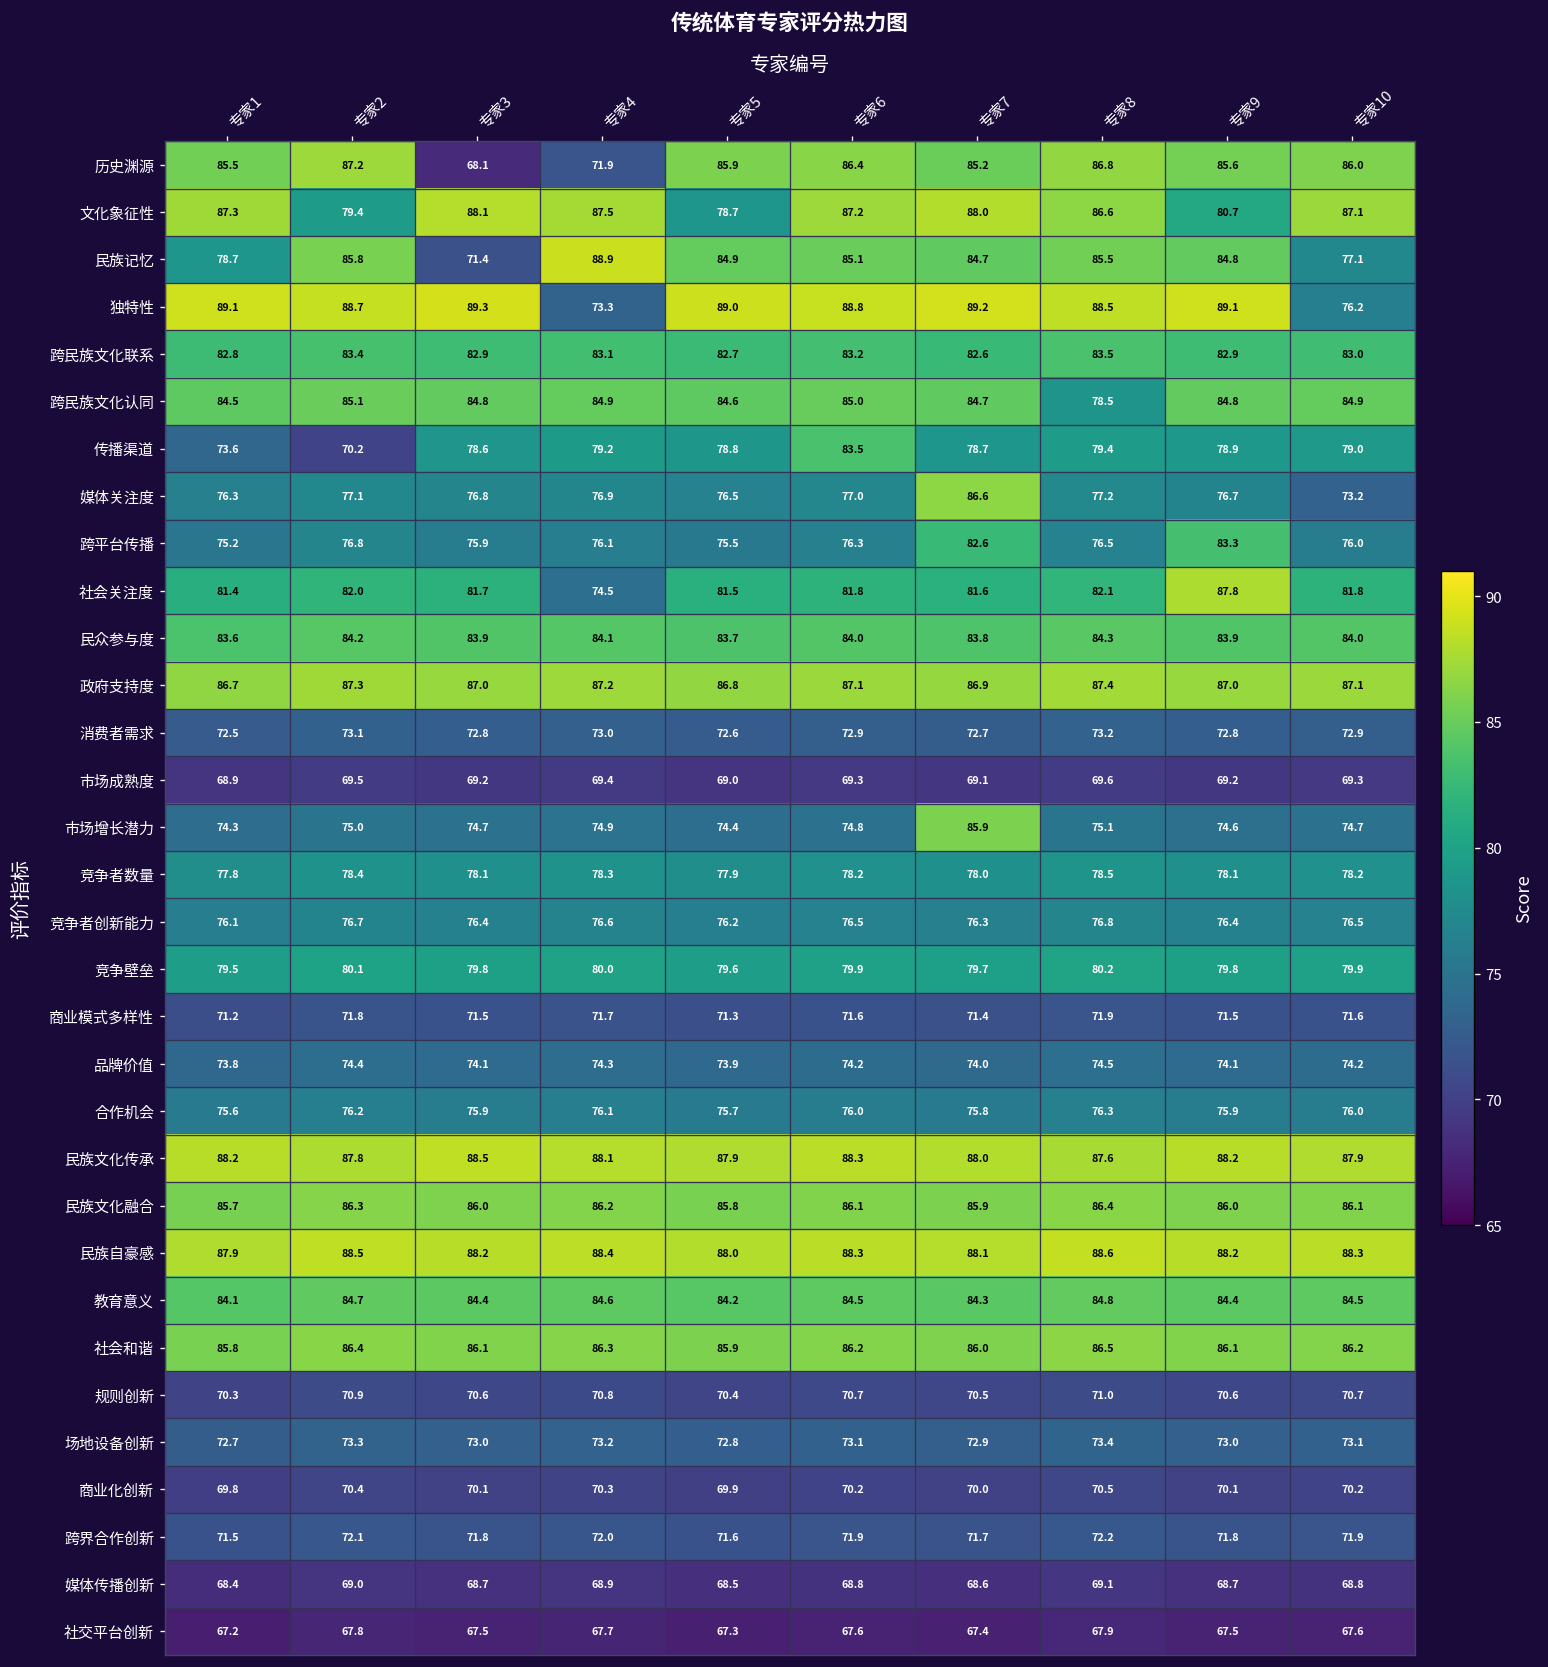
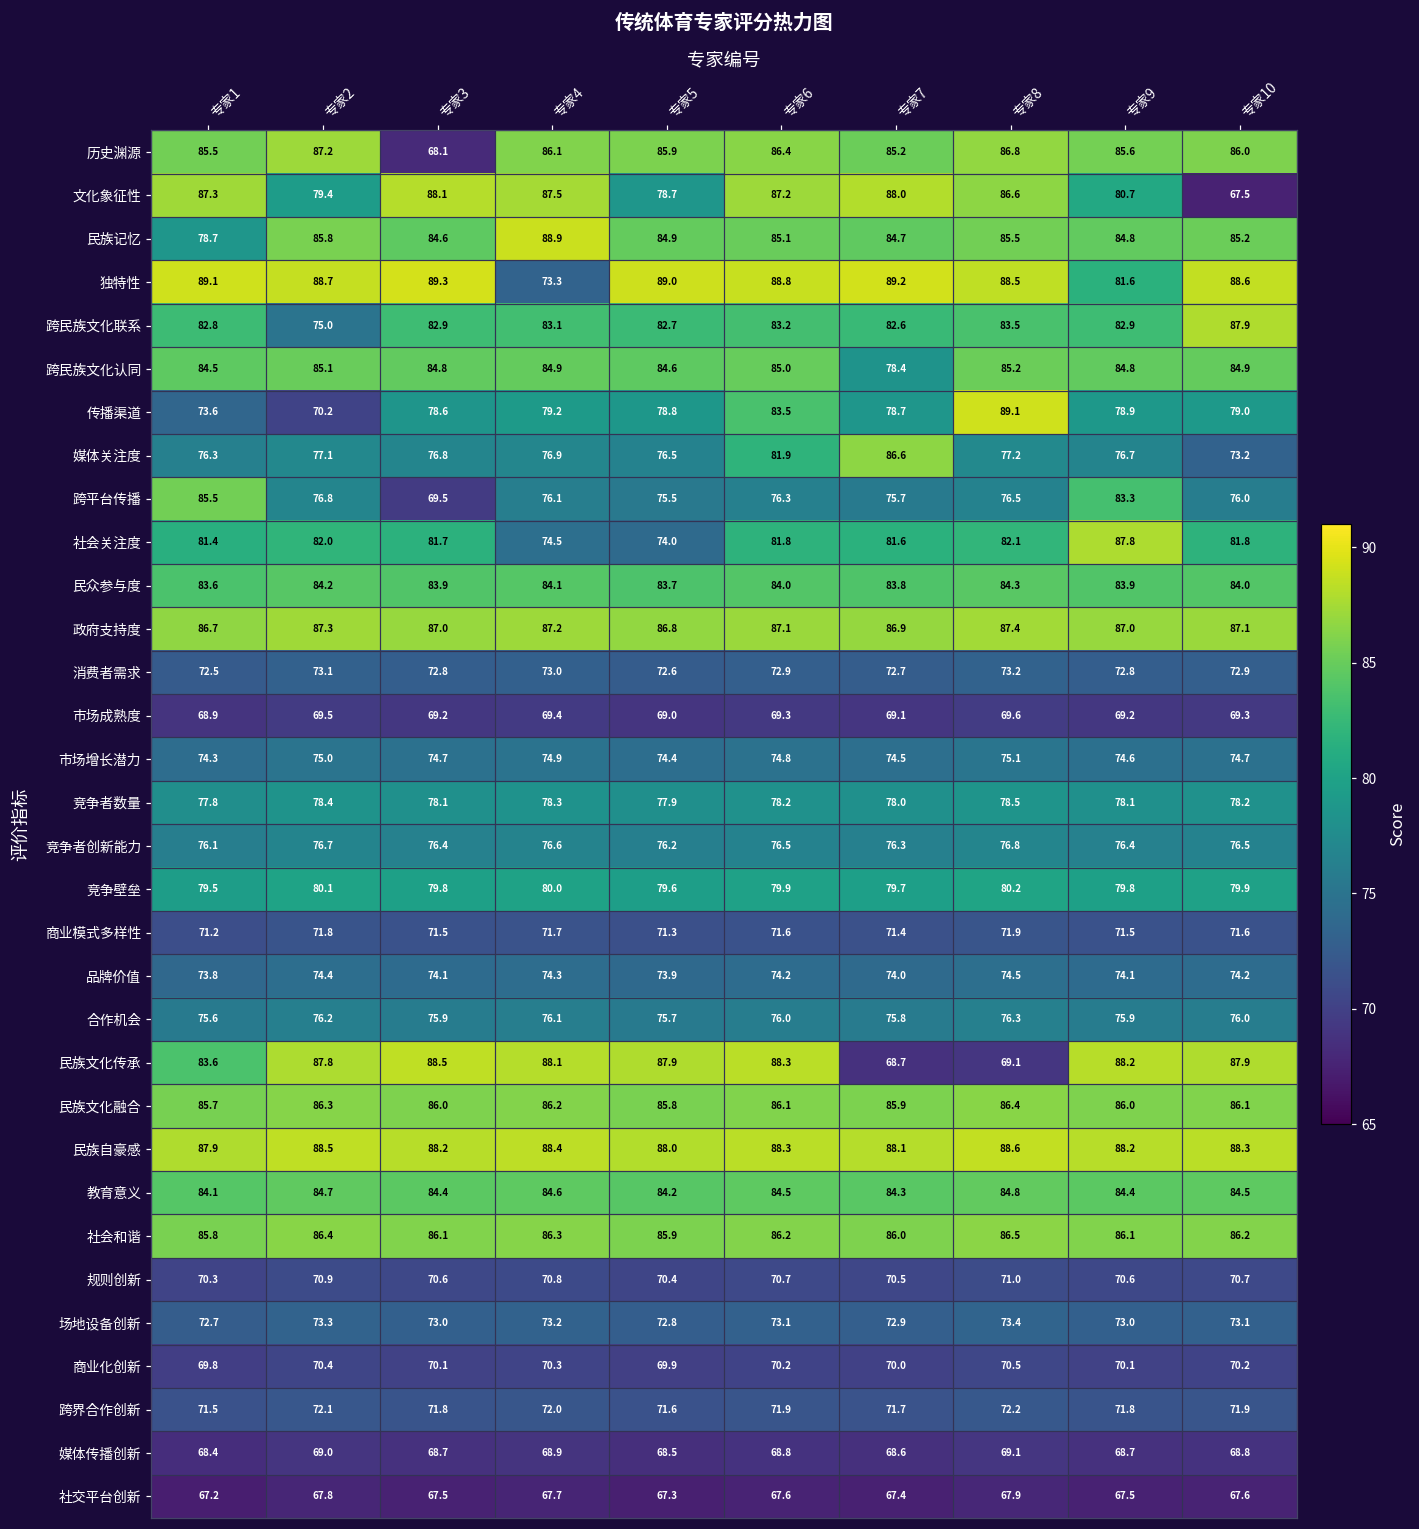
  {
    "历史渊源": {
      "专家1": 85.5,
      "专家2": 87.2,
      "专家3": 68.1,
-     "专家4": 71.9,
+     "专家4": 86.1,
      "专家5": 85.9,
      "专家6": 86.4,
      "专家7": 85.2,
      "专家8": 86.8,
      "专家9": 85.6,
      "专家10": 86.0
    },
    "文化象征性": {
      "专家1": 87.3,
      "专家2": 79.4,
      "专家3": 88.1,
      "专家4": 87.5,
      "专家5": 78.7,
      "专家6": 87.2,
      "专家7": 88.0,
      "专家8": 86.6,
      "专家9": 80.7,
-     "专家10": 87.1
+     "专家10": 67.5
    },
    "民族记忆": {
      "专家1": 78.7,
      "专家2": 85.8,
-     "专家3": 71.4,
+     "专家3": 84.6,
      "专家4": 88.9,
      "专家5": 84.9,
      "专家6": 85.1,
      "专家7": 84.7,
      "专家8": 85.5,
      "专家9": 84.8,
-     "专家10": 77.1
+     "专家10": 85.2
    },
    "独特性": {
      "专家1": 89.1,
      "专家2": 88.7,
      "专家3": 89.3,
      "专家4": 73.3,
      "专家5": 89.0,
      "专家6": 88.8,
      "专家7": 89.2,
      "专家8": 88.5,
-     "专家9": 89.1,
-     "专家10": 76.2
+     "专家9": 81.6,
+     "专家10": 88.6
    },
    "跨民族文化联系": {
      "专家1": 82.8,
-     "专家2": 83.4,
+     "专家2": 75.0,
      "专家3": 82.9,
      "专家4": 83.1,
      "专家5": 82.7,
      "专家6": 83.2,
      "专家7": 82.6,
      "专家8": 83.5,
      "专家9": 82.9,
-     "专家10": 83.0
+     "专家10": 87.9
    },
    "跨民族文化认同": {
      "专家1": 84.5,
      "专家2": 85.1,
      "专家3": 84.8,
      "专家4": 84.9,
      "专家5": 84.6,
      "专家6": 85.0,
-     "专家7": 84.7,
-     "专家8": 78.5,
+     "专家7": 78.4,
+     "专家8": 85.2,
      "专家9": 84.8,
      "专家10": 84.9
    },
    "传播渠道": {
      "专家1": 73.6,
      "专家2": 70.2,
      "专家3": 78.6,
      "专家4": 79.2,
      "专家5": 78.8,
      "专家6": 83.5,
      "专家7": 78.7,
-     "专家8": 79.4,
+     "专家8": 89.1,
      "专家9": 78.9,
      "专家10": 79.0
    },
    "媒体关注度": {
      "专家1": 76.3,
      "专家2": 77.1,
      "专家3": 76.8,
      "专家4": 76.9,
      "专家5": 76.5,
-     "专家6": 77.0,
+     "专家6": 81.9,
      "专家7": 86.6,
      "专家8": 77.2,
      "专家9": 76.7,
      "专家10": 73.2
    },
    "跨平台传播": {
-     "专家1": 75.2,
+     "专家1": 85.5,
      "专家2": 76.8,
-     "专家3": 75.9,
+     "专家3": 69.5,
      "专家4": 76.1,
      "专家5": 75.5,
      "专家6": 76.3,
-     "专家7": 82.6,
+     "专家7": 75.7,
      "专家8": 76.5,
      "专家9": 83.3,
      "专家10": 76.0
    },
    "社会关注度": {
      "专家1": 81.4,
      "专家2": 82.0,
      "专家3": 81.7,
      "专家4": 74.5,
-     "专家5": 81.5,
+     "专家5": 74.0,
      "专家6": 81.8,
      "专家7": 81.6,
      "专家8": 82.1,
      "专家9": 87.8,
      "专家10": 81.8
    },
    "市场增长潜力": {
      "专家1": 74.3,
      "专家2": 75.0,
      "专家3": 74.7,
      "专家4": 74.9,
      "专家5": 74.4,
      "专家6": 74.8,
-     "专家7": 85.9,
+     "专家7": 74.5,
      "专家8": 75.1,
      "专家9": 74.6,
      "专家10": 74.7
    },
    "民族文化传承": {
-     "专家1": 88.2,
+     "专家1": 83.6,
      "专家2": 87.8,
      "专家3": 88.5,
      "专家4": 88.1,
      "专家5": 87.9,
      "专家6": 88.3,
-     "专家7": 88.0,
-     "专家8": 87.6,
+     "专家7": 68.7,
+     "专家8": 69.1,
      "专家9": 88.2,
      "专家10": 87.9
    }
  }
